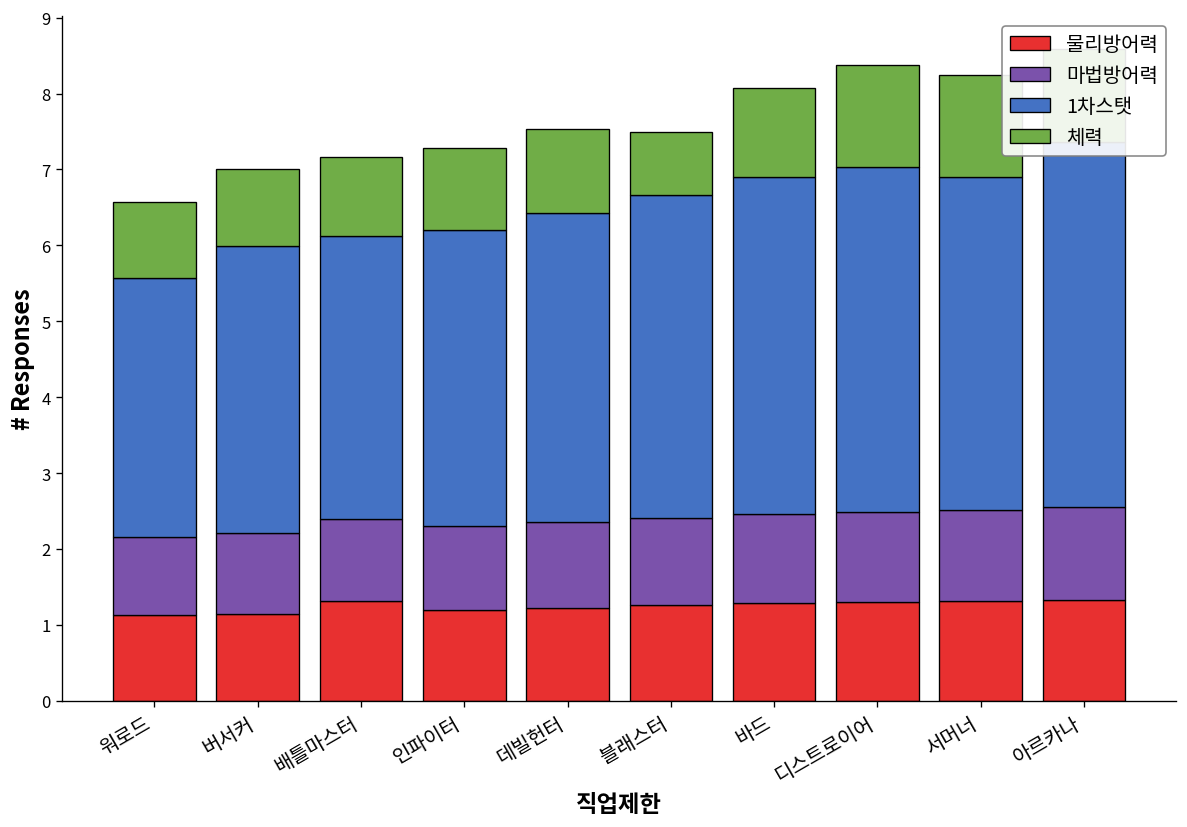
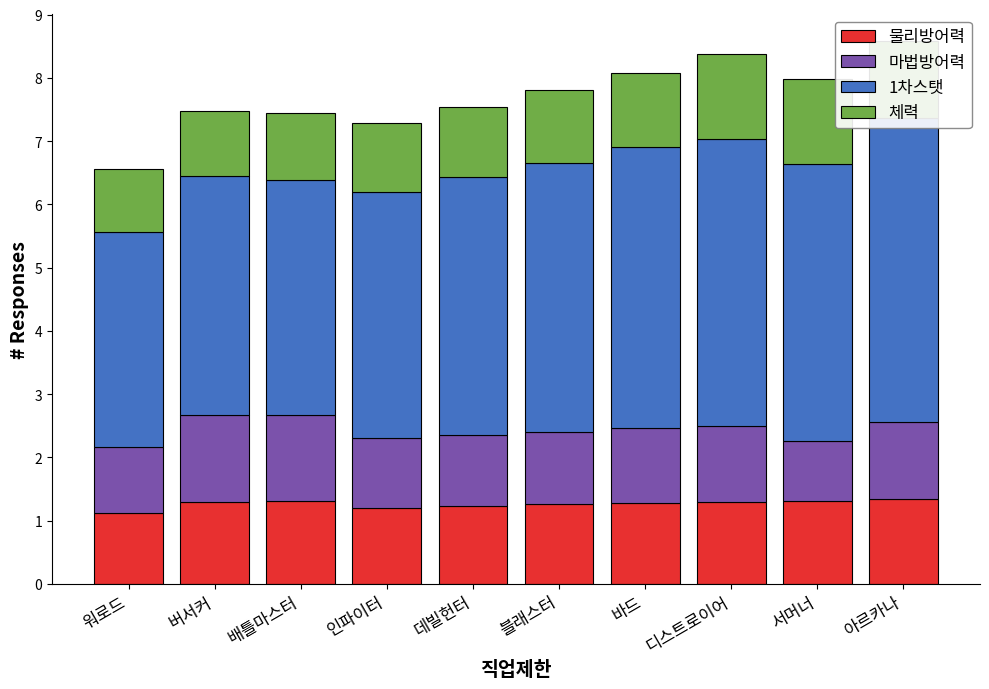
  {
    "물리방어력": {
      "워로드": 1.1,
-     "버서커": 1.2,
+     "버서커": 1.3,
      "배틀마스터": 1.3,
      "인파이터": 1.2,
      "데빌헌터": 1.2,
      "블래스터": 1.3,
      "바드": 1.3,
      "디스트로이어": 1.3,
      "서머너": 1.3,
      "아르카나": 1.3
    },
    "마법방어력": {
      "워로드": 1.0,
-     "버서커": 1.1,
-     "배틀마스터": 1.1,
+     "버서커": 1.4,
+     "배틀마스터": 1.4,
      "인파이터": 1.1,
      "데빌헌터": 1.1,
      "블래스터": 1.2,
      "바드": 1.2,
      "디스트로이어": 1.2,
-     "서머너": 1.2,
+     "서머너": 0.9,
      "아르카나": 1.2
    },
    "1차스탯": {
      "워로드": 3.4,
      "버서커": 3.8,
      "배틀마스터": 3.7,
      "인파이터": 3.9,
      "데빌헌터": 4.1,
      "블래스터": 4.3,
      "바드": 4.4,
      "디스트로이어": 4.5,
      "서머너": 4.4
    },
    "체력": {
      "워로드": 1.0,
      "버서커": 1.0,
      "배틀마스터": 1.1,
      "인파이터": 1.1,
      "데빌헌터": 1.1,
-     "블래스터": 0.8,
+     "블래스터": 1.1,
      "바드": 1.2,
      "디스트로이어": 1.3,
      "서머너": 1.3
    }
  }
